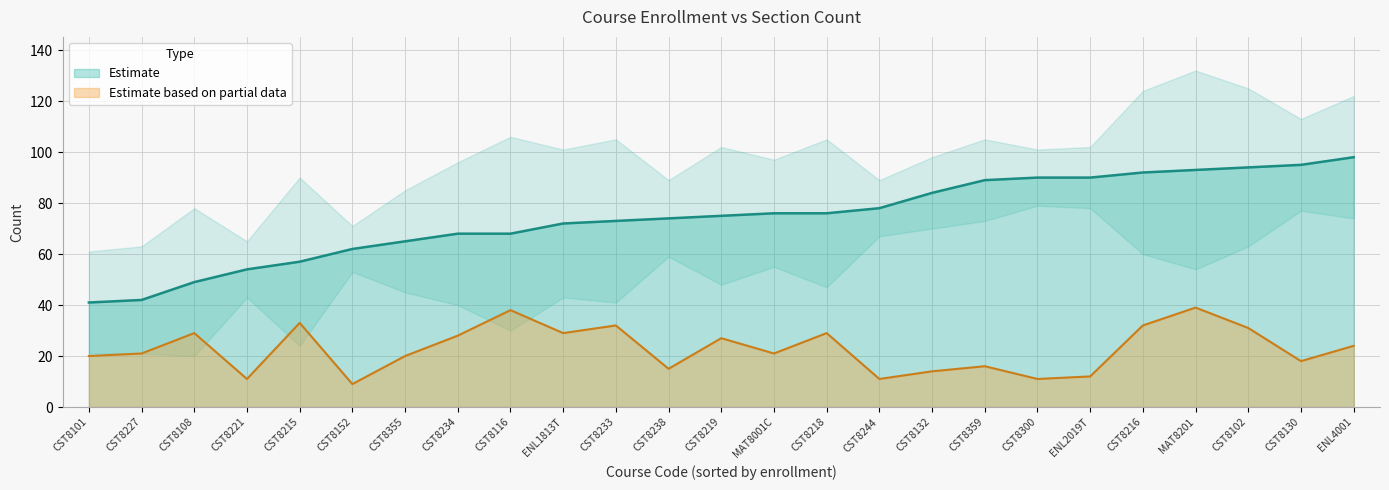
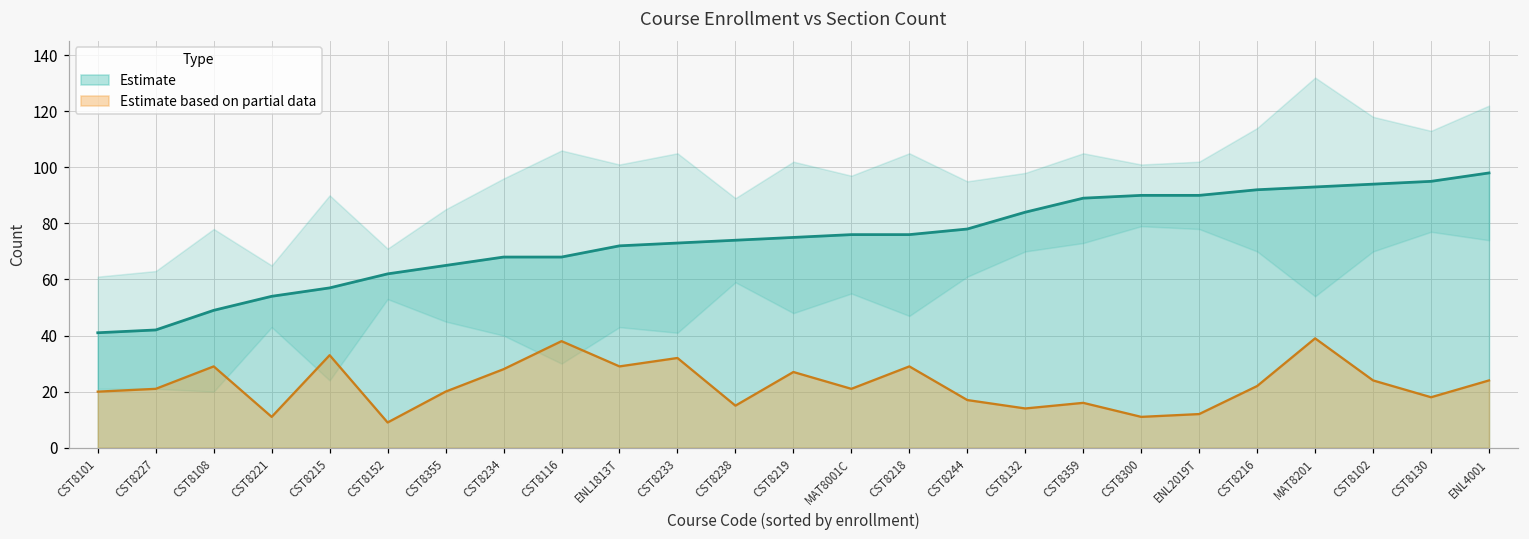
  {
    "Estimate based on partial data": {
      "CST8101": 20,
      "CST8227": 21,
      "CST8108": 29,
      "CST8221": 11,
      "CST8215": 33,
      "CST8152": 9,
      "CST8355": 20,
      "CST8234": 28,
      "CST8116": 38,
      "ENL1813T": 29,
      "CST8233": 32,
      "CST8238": 15,
      "CST8219": 27,
      "MAT8001C": 21,
      "CST8218": 29,
-     "CST8244": 11,
+     "CST8244": 17,
      "CST8132": 14,
      "CST8359": 16,
      "CST8300": 11,
      "ENL2019T": 12,
-     "CST8216": 32,
+     "CST8216": 22,
      "MAT8201": 39,
-     "CST8102": 31,
+     "CST8102": 24,
      "CST8130": 18,
      "ENL4001": 24
    }
  }
